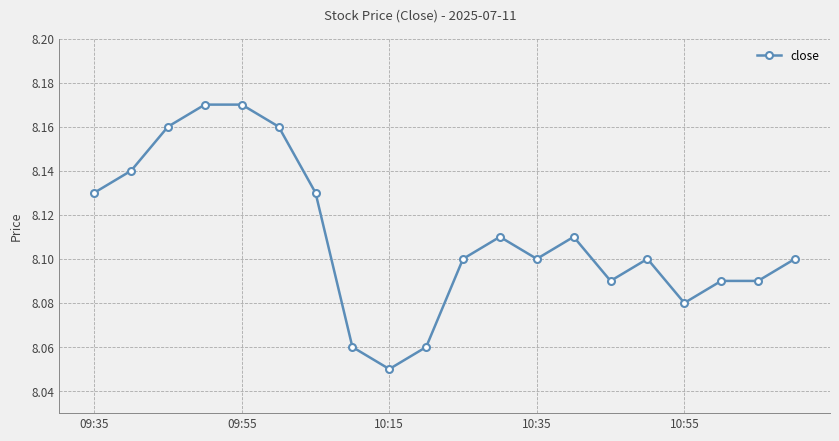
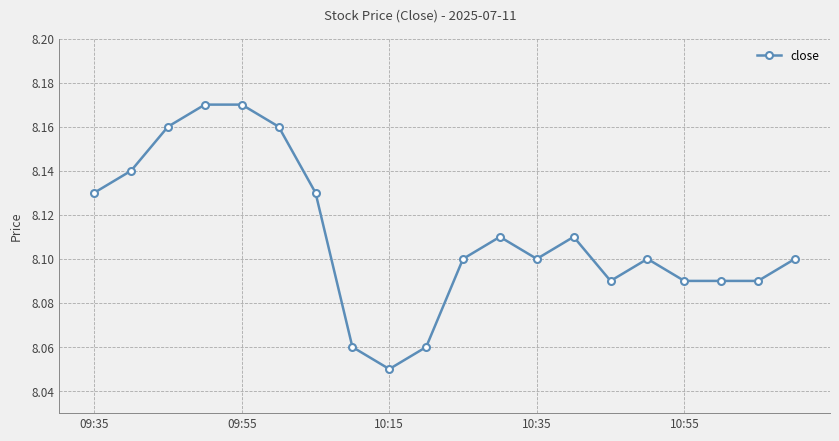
  {
    "09:35": 8.13,
    "09:55": 8.17,
    "10:15": 8.05,
    "10:35": 8.10,
-   "10:55": 8.08
+   "10:55": 8.09
  }
